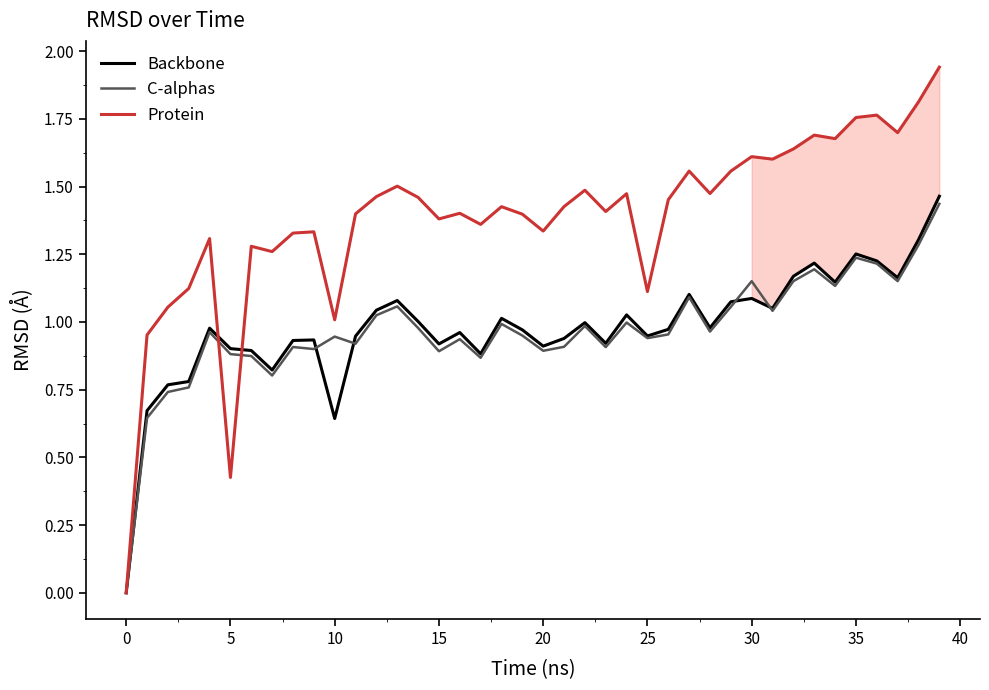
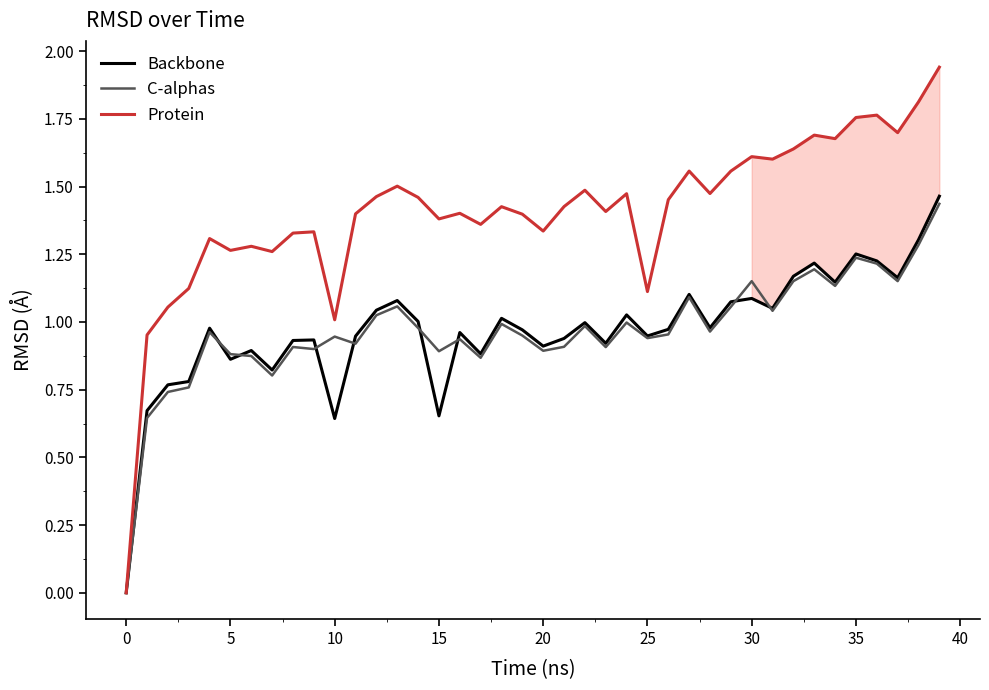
  {
    "Backbone": {
-     "5": 0.90,
+     "5": 0.86,
      "10": 0.64,
-     "15": 0.92,
+     "15": 0.65,
      "20": 0.91,
      "30": 1.09,
      "35": 1.25
    },
    "C-alphas": {
      "5": 0.88,
      "10": 0.95,
      "15": 0.89,
      "20": 0.89,
      "30": 1.15,
      "35": 1.24
    },
    "Protein": {
-     "5": 0.43,
+     "5": 1.26,
      "10": 1.01,
      "15": 1.38,
      "20": 1.34,
      "25": 1.11
    }
  }
